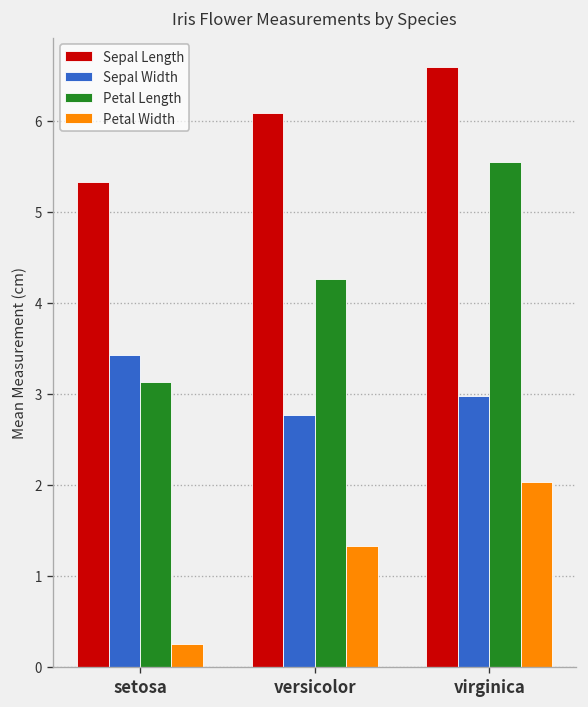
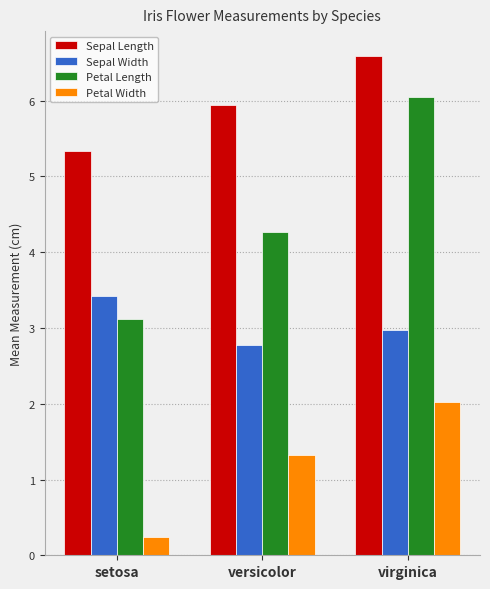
  {
    "Sepal Length": {
      "setosa": 5.3,
-     "versicolor": 6.1,
+     "versicolor": 5.9,
      "virginica": 6.6
    },
    "Sepal Width": {
      "setosa": 3.4,
      "versicolor": 2.8,
      "virginica": 3.0
    },
    "Petal Length": {
      "setosa": 3.1,
      "versicolor": 4.3,
-     "virginica": 5.6
+     "virginica": 6.0
    },
    "Petal Width": {
      "setosa": 0.2,
      "versicolor": 1.3,
      "virginica": 2.0
    }
  }
